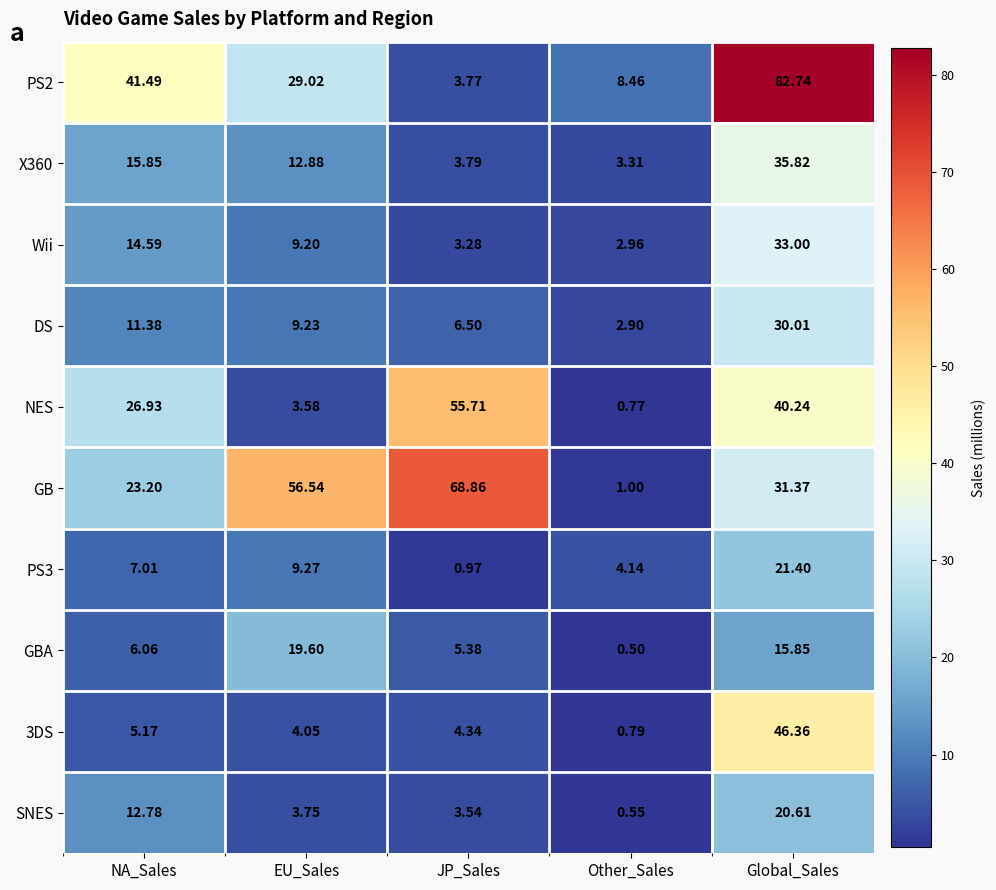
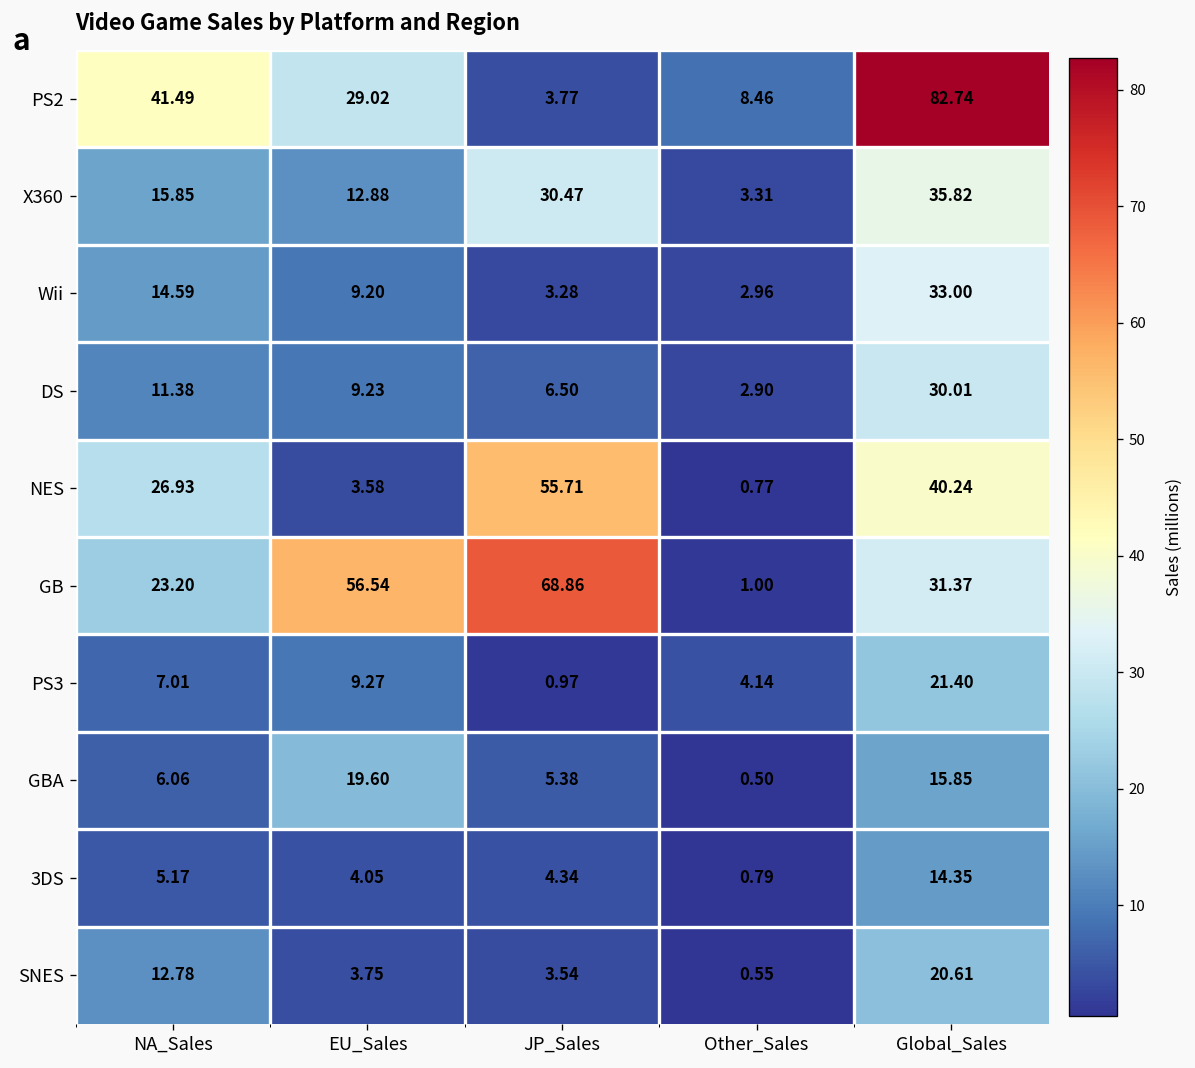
  {
    "PS2": {
      "NA_Sales": 41.49,
      "EU_Sales": 29.02,
      "JP_Sales": 3.77,
      "Other_Sales": 8.46,
      "Global_Sales": 82.74
    },
    "X360": {
      "NA_Sales": 15.85,
      "EU_Sales": 12.88,
-     "JP_Sales": 3.79,
+     "JP_Sales": 30.47,
      "Other_Sales": 3.31,
      "Global_Sales": 35.82
    },
    "Wii": {
      "NA_Sales": 14.59,
      "EU_Sales": 9.20,
      "JP_Sales": 3.28,
      "Other_Sales": 2.96,
      "Global_Sales": 33.00
    },
    "DS": {
      "NA_Sales": 11.38,
      "EU_Sales": 9.23,
      "JP_Sales": 6.50,
      "Other_Sales": 2.90,
      "Global_Sales": 30.01
    },
    "NES": {
      "NA_Sales": 26.93,
      "EU_Sales": 3.58,
      "JP_Sales": 55.71,
      "Other_Sales": 0.77,
      "Global_Sales": 40.24
    },
    "GB": {
      "NA_Sales": 23.20,
      "EU_Sales": 56.54,
      "JP_Sales": 68.86,
      "Other_Sales": 1.00,
      "Global_Sales": 31.37
    },
    "PS3": {
      "NA_Sales": 7.01,
      "EU_Sales": 9.27,
      "JP_Sales": 0.97,
      "Other_Sales": 4.14,
      "Global_Sales": 21.40
    },
    "GBA": {
      "NA_Sales": 6.06,
      "EU_Sales": 19.60,
      "JP_Sales": 5.38,
      "Other_Sales": 0.50,
      "Global_Sales": 15.85
    },
    "3DS": {
      "NA_Sales": 5.17,
      "EU_Sales": 4.05,
      "JP_Sales": 4.34,
      "Other_Sales": 0.79,
-     "Global_Sales": 46.36
+     "Global_Sales": 14.35
    },
    "SNES": {
      "NA_Sales": 12.78,
      "EU_Sales": 3.75,
      "JP_Sales": 3.54,
      "Other_Sales": 0.55,
      "Global_Sales": 20.61
    }
  }
